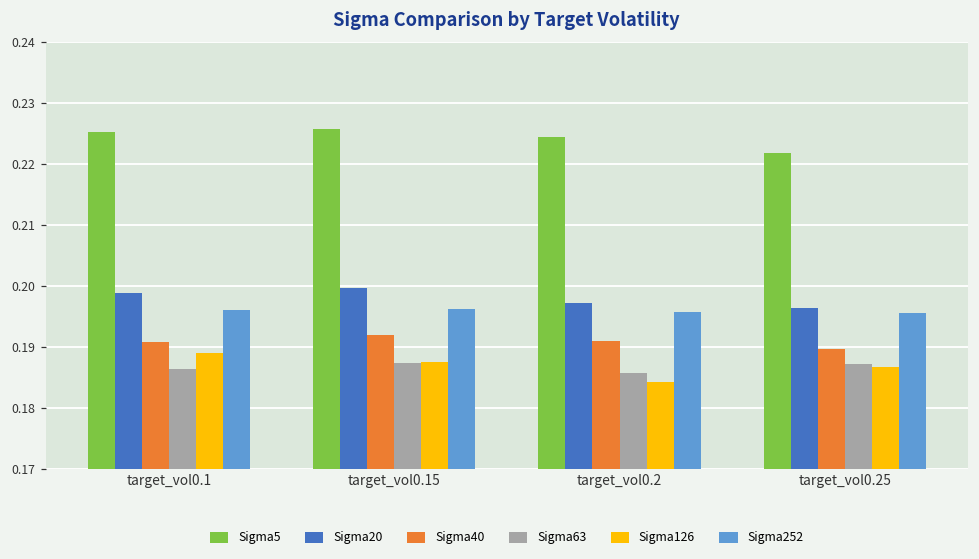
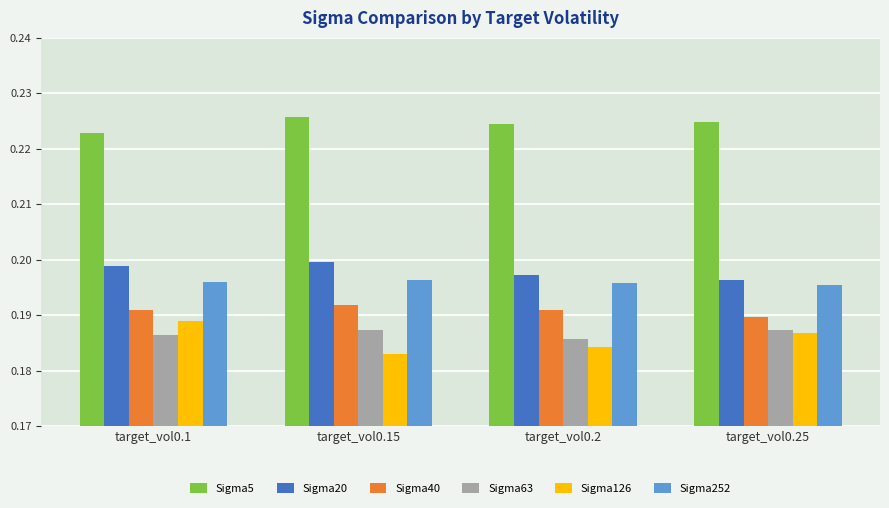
  {
    "Sigma5": {
-     "target_vol0.1": 0.225,
+     "target_vol0.1": 0.223,
      "target_vol0.15": 0.226,
      "target_vol0.2": 0.224,
-     "target_vol0.25": 0.222
+     "target_vol0.25": 0.225
    },
    "Sigma40": {
      "target_vol0.1": 0.191,
      "target_vol0.15": 0.192,
      "target_vol0.2": 0.191,
      "target_vol0.25": 0.190
    },
    "Sigma63": {
      "target_vol0.1": 0.186,
      "target_vol0.15": 0.187,
      "target_vol0.2": 0.186,
      "target_vol0.25": 0.187
    },
    "Sigma126": {
      "target_vol0.1": 0.189,
-     "target_vol0.15": 0.188,
+     "target_vol0.15": 0.183,
      "target_vol0.2": 0.184,
      "target_vol0.25": 0.187
    }
  }
